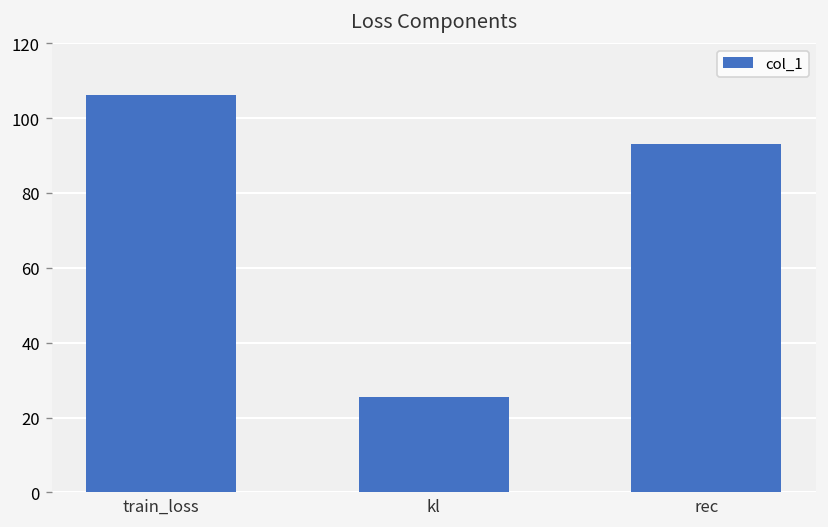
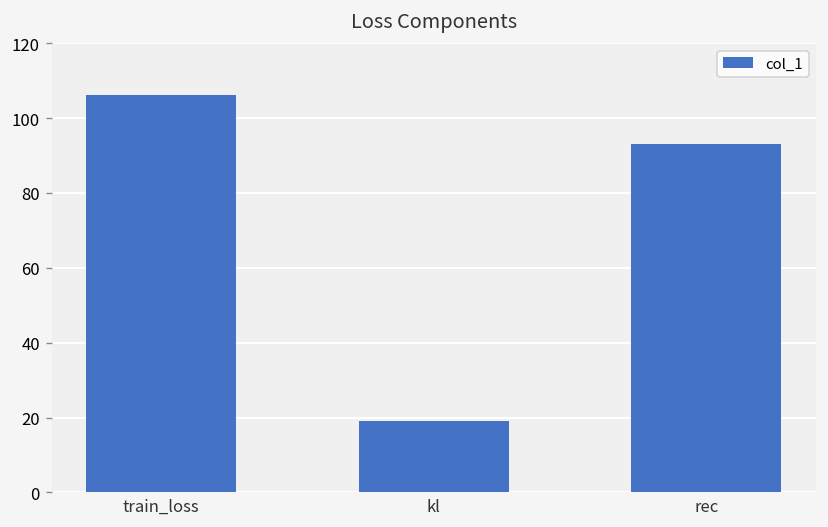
  {
    "train_loss": 106,
-   "kl": 25,
+   "kl": 19,
    "rec": 93
  }
